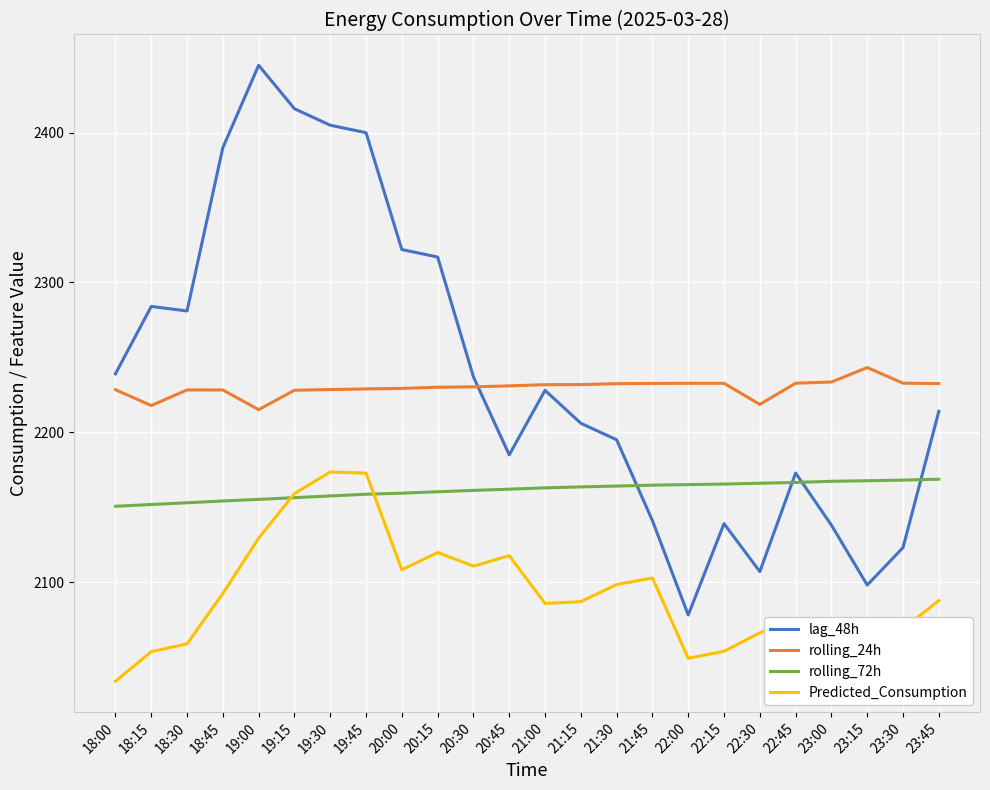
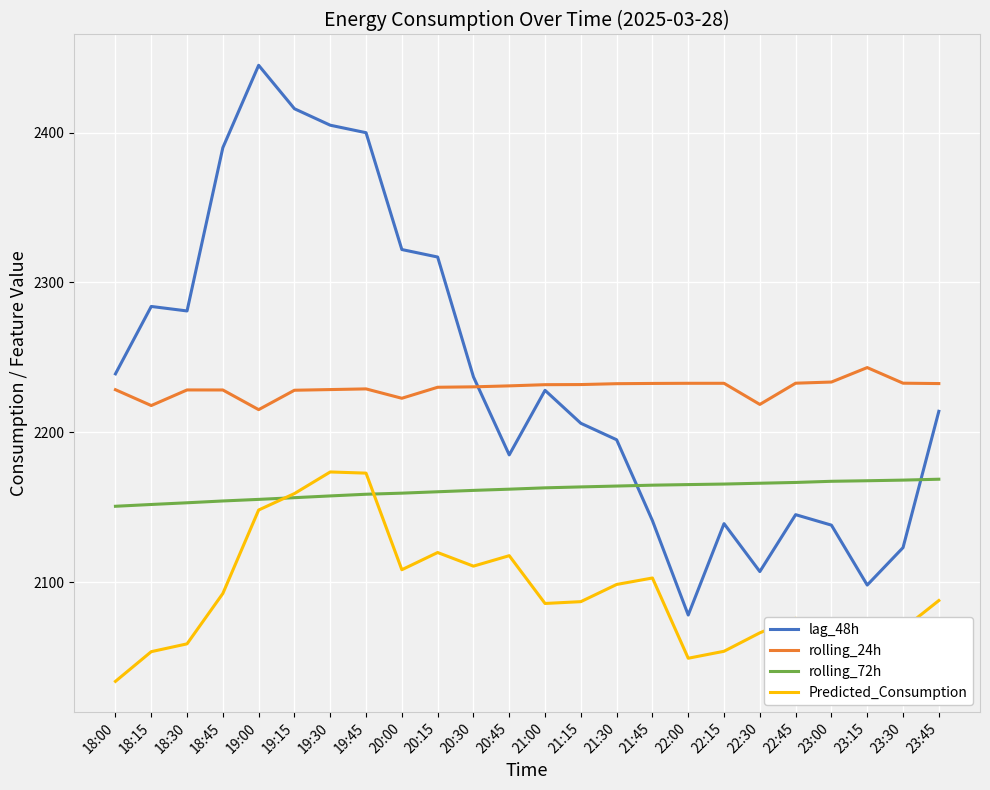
  {
    "lag_48h": {
      "18:00": 2239,
      "18:15": 2284,
      "18:30": 2281,
      "18:45": 2390,
      "19:00": 2445,
      "19:15": 2416,
      "19:30": 2405,
      "19:45": 2400,
      "20:00": 2322,
      "20:15": 2317,
      "20:30": 2237,
      "20:45": 2185,
      "21:00": 2228,
      "21:15": 2206,
      "21:30": 2195,
      "21:45": 2141,
      "22:00": 2078,
      "22:15": 2139,
      "22:30": 2107,
-     "22:45": 2173,
+     "22:45": 2145,
      "23:00": 2138,
      "23:15": 2098,
      "23:30": 2123,
      "23:45": 2214
    },
    "rolling_24h": {
      "18:00": 2228,
      "18:15": 2218,
      "18:30": 2228,
      "18:45": 2228,
      "19:00": 2215,
      "19:15": 2228,
      "19:30": 2229,
      "19:45": 2229,
-     "20:00": 2229,
+     "20:00": 2223,
      "20:15": 2230,
      "20:30": 2230,
      "20:45": 2231,
      "21:00": 2232,
      "21:15": 2232,
      "21:30": 2232,
      "21:45": 2233,
      "22:00": 2233,
      "22:15": 2233,
      "22:30": 2219,
      "22:45": 2233,
      "23:00": 2234,
      "23:15": 2243,
      "23:30": 2233,
      "23:45": 2233
    },
    "rolling_72h": {
      "18:00": 2151,
      "18:15": 2152,
      "18:30": 2153,
      "18:45": 2154,
      "19:00": 2155,
      "19:15": 2156,
      "19:30": 2158,
      "19:45": 2159,
      "20:00": 2159,
      "20:15": 2160,
      "20:30": 2161,
      "20:45": 2162,
      "21:00": 2163,
      "21:15": 2164,
      "21:30": 2164,
      "21:45": 2165,
      "22:00": 2165,
      "22:15": 2165,
      "22:30": 2166,
      "22:45": 2167,
      "23:00": 2167,
      "23:15": 2168,
      "23:30": 2168,
      "23:45": 2169
    },
    "Predicted_Consumption": {
      "18:00": 2034,
      "18:15": 2054,
      "18:30": 2059,
      "18:45": 2092,
-     "19:00": 2129,
+     "19:00": 2148,
      "19:15": 2159,
      "19:30": 2174,
      "19:45": 2173,
      "20:00": 2108,
      "20:15": 2120,
      "20:30": 2111,
      "20:45": 2118,
      "21:00": 2086,
      "21:15": 2087,
      "21:30": 2098,
      "21:45": 2103,
      "22:00": 2049,
      "22:15": 2054,
      "22:30": 2066,
      "23:45": 2088
    }
  }
